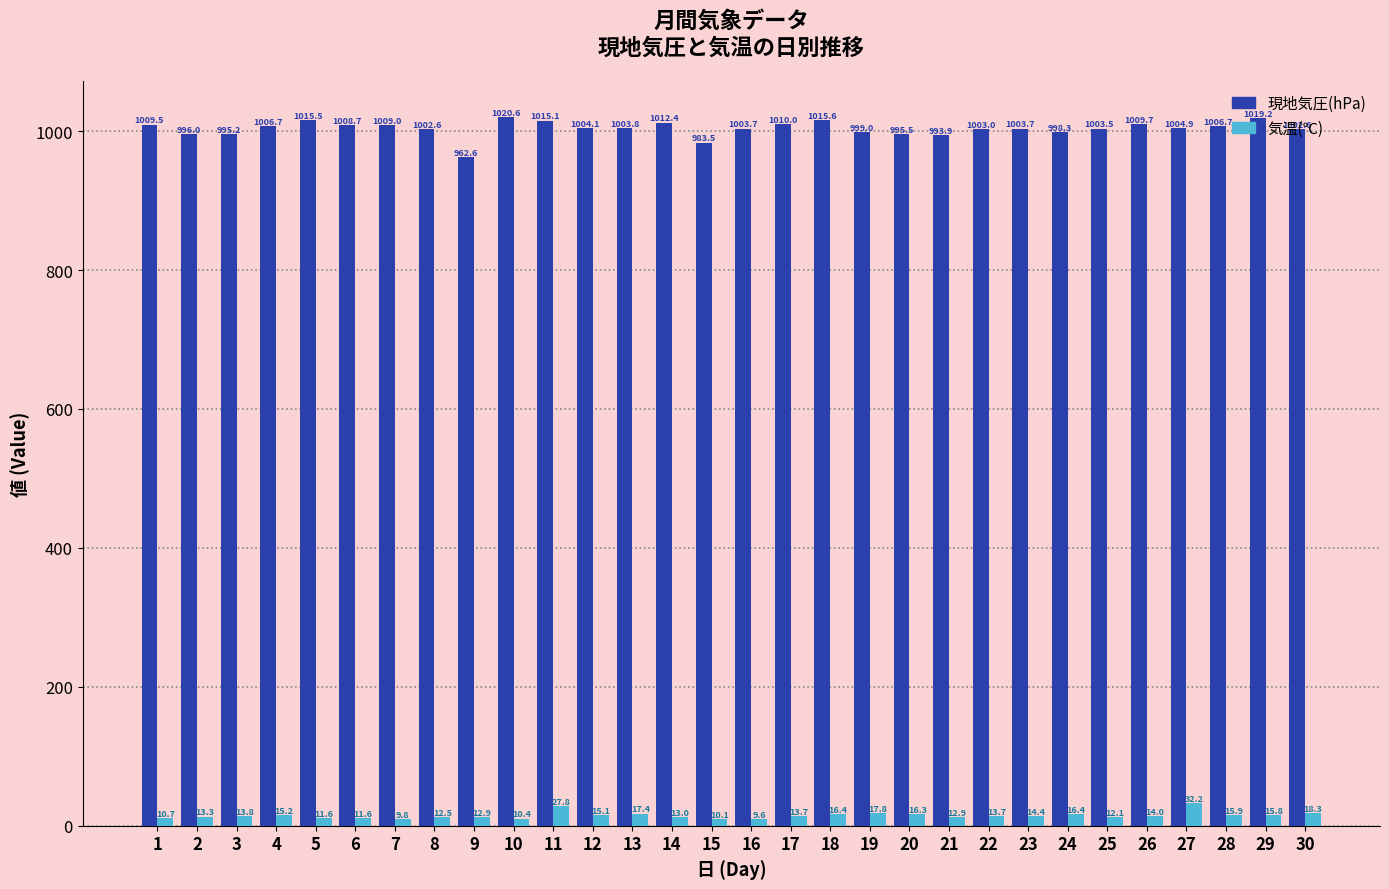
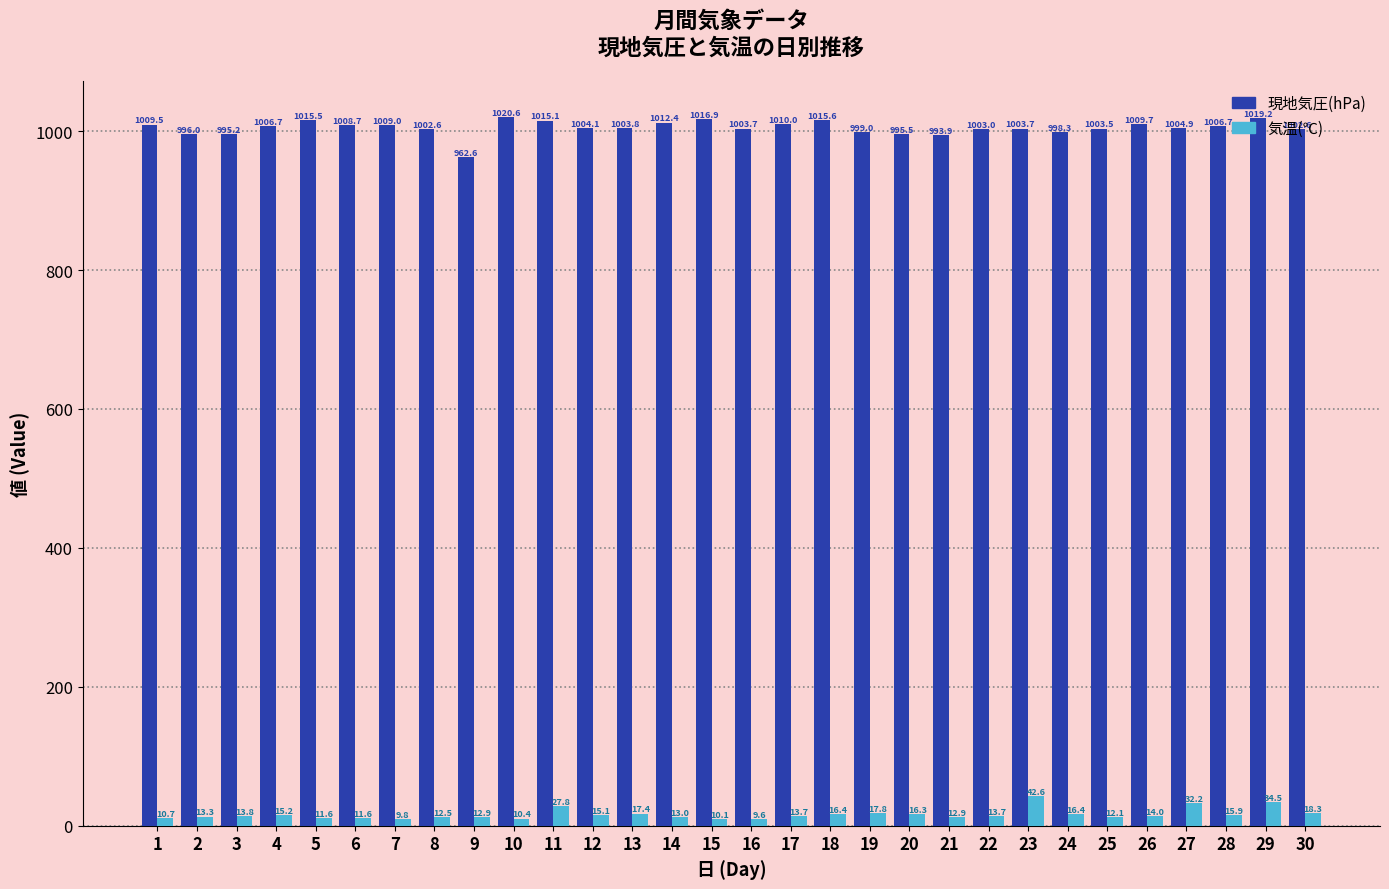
  {
    "現地気圧(hPa)": {
      "1": 1009.5,
      "2": 996.0,
      "3": 995.2,
      "4": 1006.7,
      "5": 1015.5,
      "6": 1008.7,
      "7": 1009.0,
      "8": 1002.6,
      "9": 962.6,
      "10": 1020.6,
      "11": 1015.1,
      "12": 1004.1,
      "13": 1003.8,
      "14": 1012.4,
-     "15": 983.5,
+     "15": 1016.9,
      "16": 1003.7,
      "17": 1010.0,
      "18": 1015.6,
      "19": 999.0,
      "20": 995.5,
      "21": 993.9,
      "22": 1003.0,
      "23": 1003.7,
      "24": 998.3,
      "25": 1003.5,
      "26": 1009.7,
      "27": 1004.9,
      "28": 1006.7,
      "29": 1019.2,
      "30": 1002.6
    },
    "気温(℃)": {
      "1": 10.7,
      "2": 13.3,
      "3": 13.8,
      "4": 15.2,
      "5": 11.6,
      "6": 11.6,
      "7": 9.8,
      "8": 12.5,
      "9": 12.9,
      "10": 10.4,
      "11": 27.8,
      "12": 15.1,
      "13": 17.4,
      "14": 13.0,
      "15": 10.1,
      "16": 9.6,
      "17": 13.7,
      "18": 16.4,
      "19": 17.8,
      "20": 16.3,
      "21": 12.9,
      "22": 13.7,
-     "23": 14.4,
+     "23": 42.6,
      "24": 16.4,
      "25": 12.1,
      "26": 14.0,
      "27": 32.2,
      "28": 15.9,
-     "29": 15.8,
+     "29": 34.5,
      "30": 18.3
    }
  }
